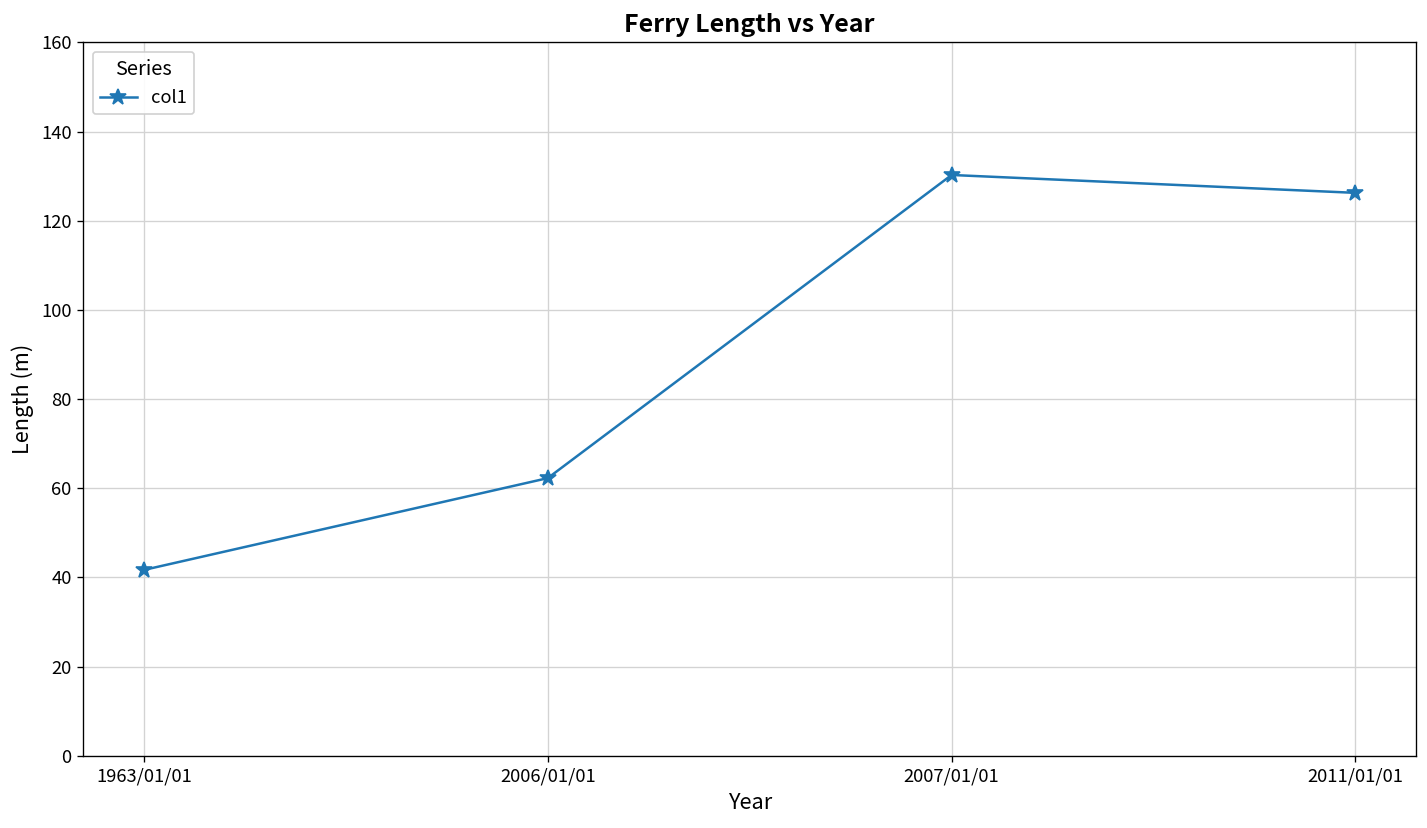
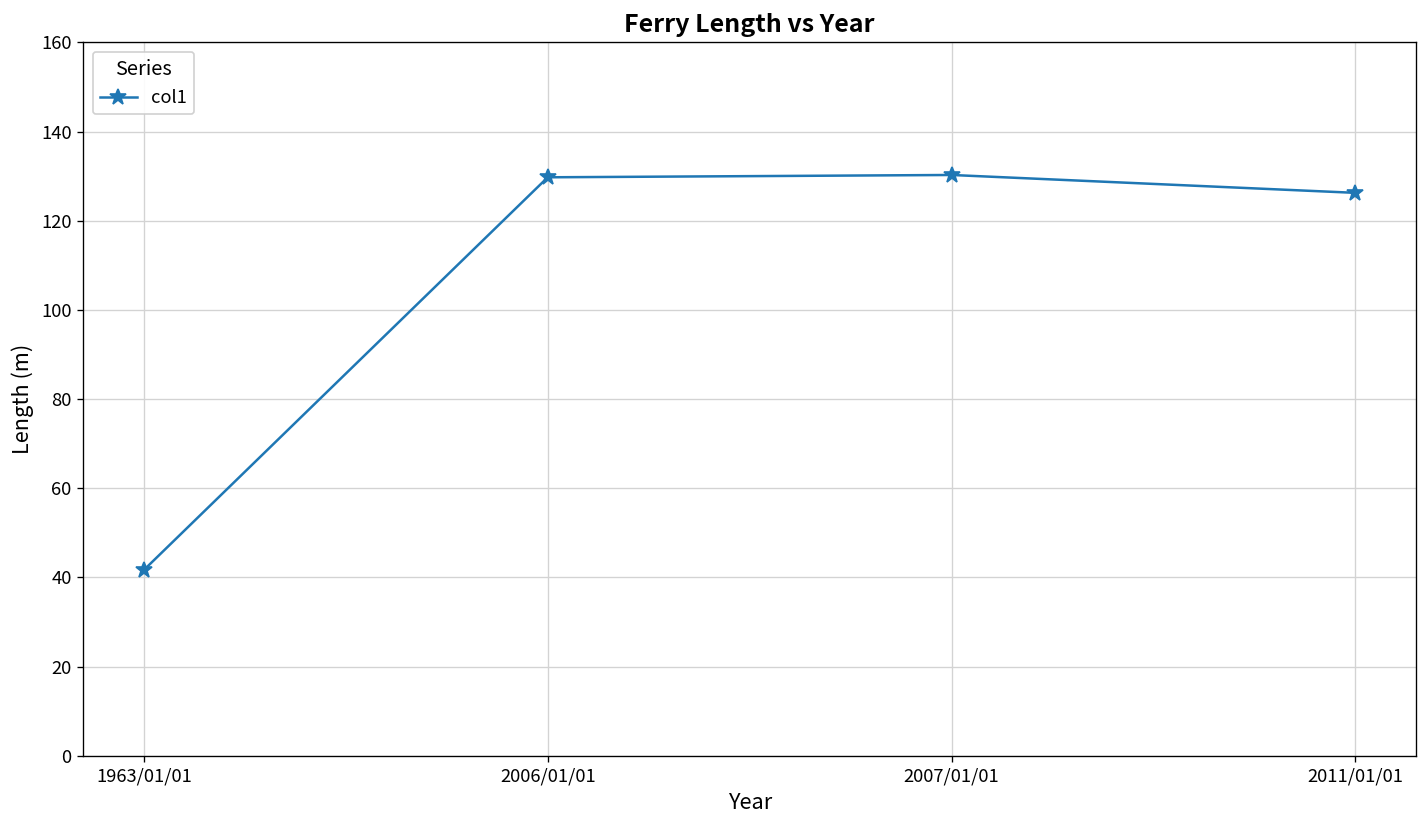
  {
    "1963/01/01": 42,
-   "2006/01/01": 62,
+   "2006/01/01": 130,
    "2007/01/01": 130,
    "2011/01/01": 126
  }
